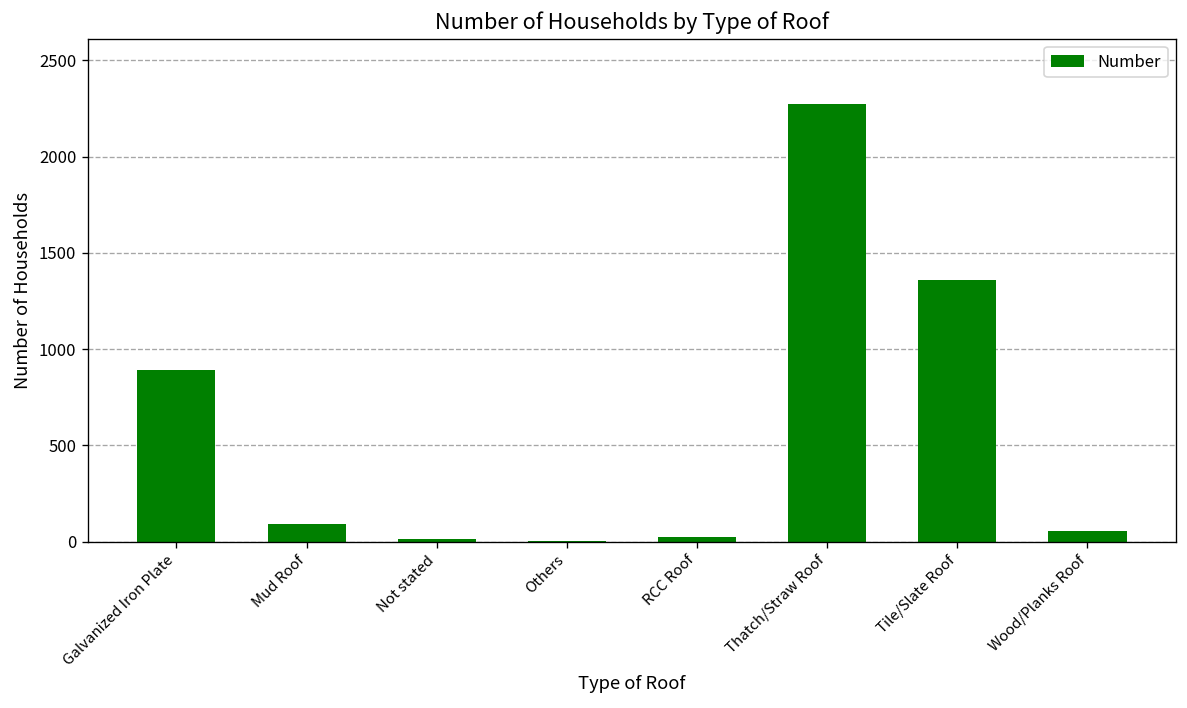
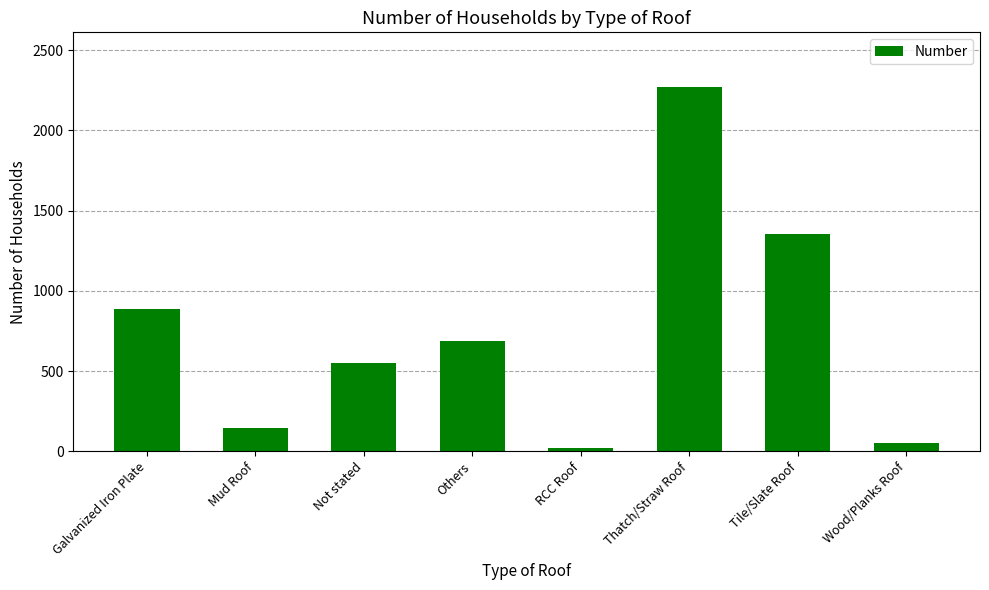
  {
    "Galvanized Iron Plate": 890,
-   "Mud Roof": 90,
-   "Not stated": 10,
-   "Others": 0,
+   "Mud Roof": 150,
+   "Not stated": 550,
+   "Others": 690,
    "RCC Roof": 20,
    "Thatch/Straw Roof": 2270,
    "Tile/Slate Roof": 1360,
    "Wood/Planks Roof": 50
  }
